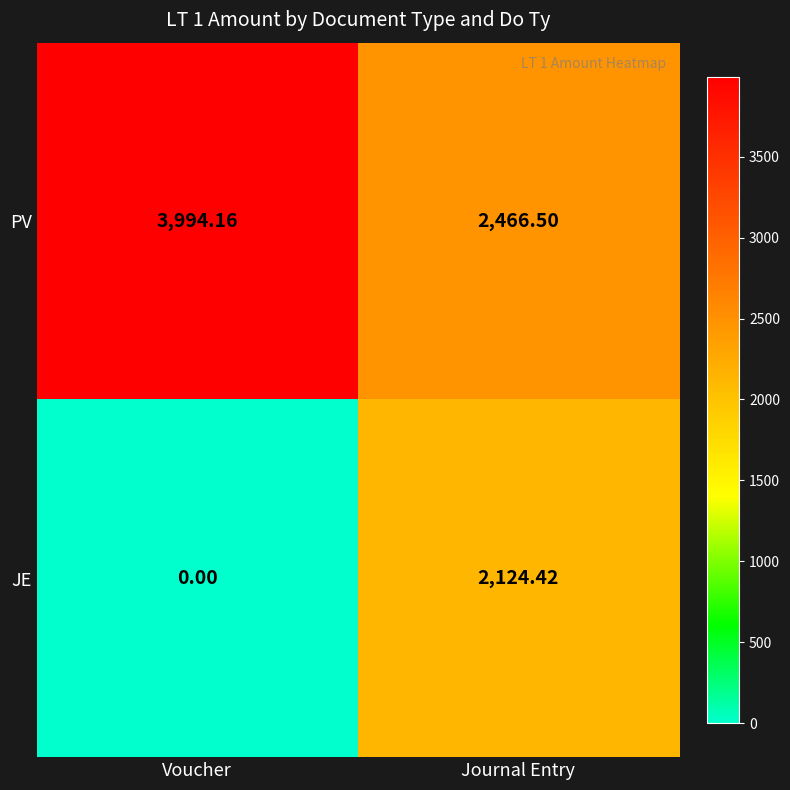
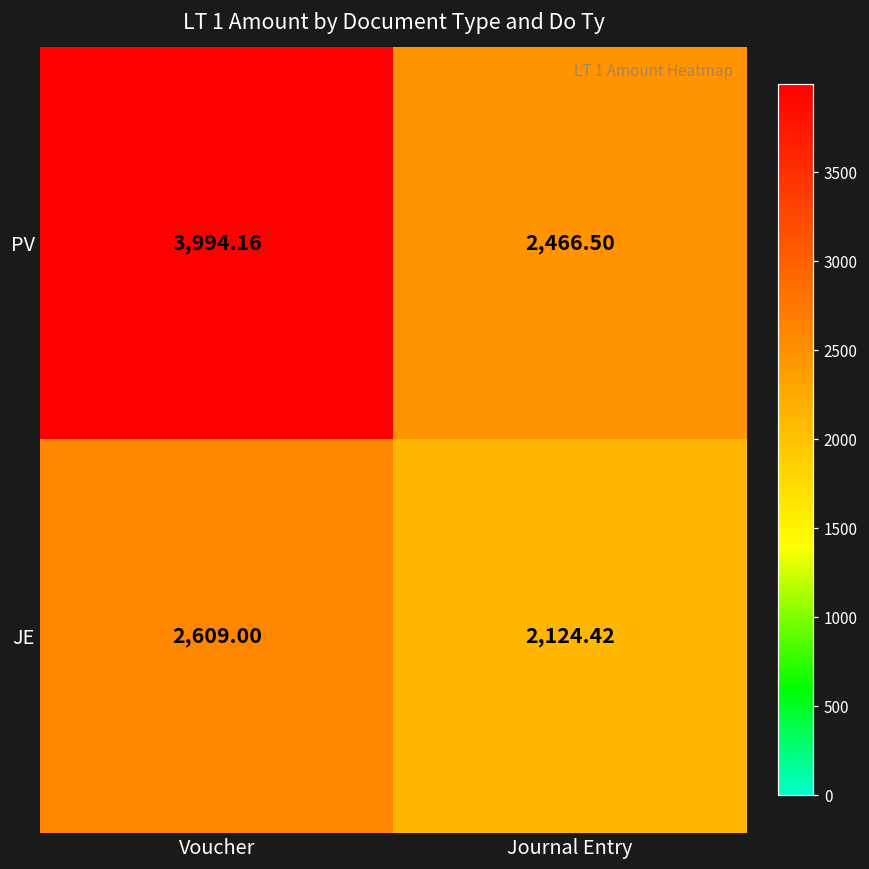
  {
    "PV": {
      "Voucher": "3,994.16"
    },
    "JE": {
-     "Voucher": "0.00",
+     "Voucher": "2,609.00",
      "Journal Entry": "2,124.42"
    }
  }
